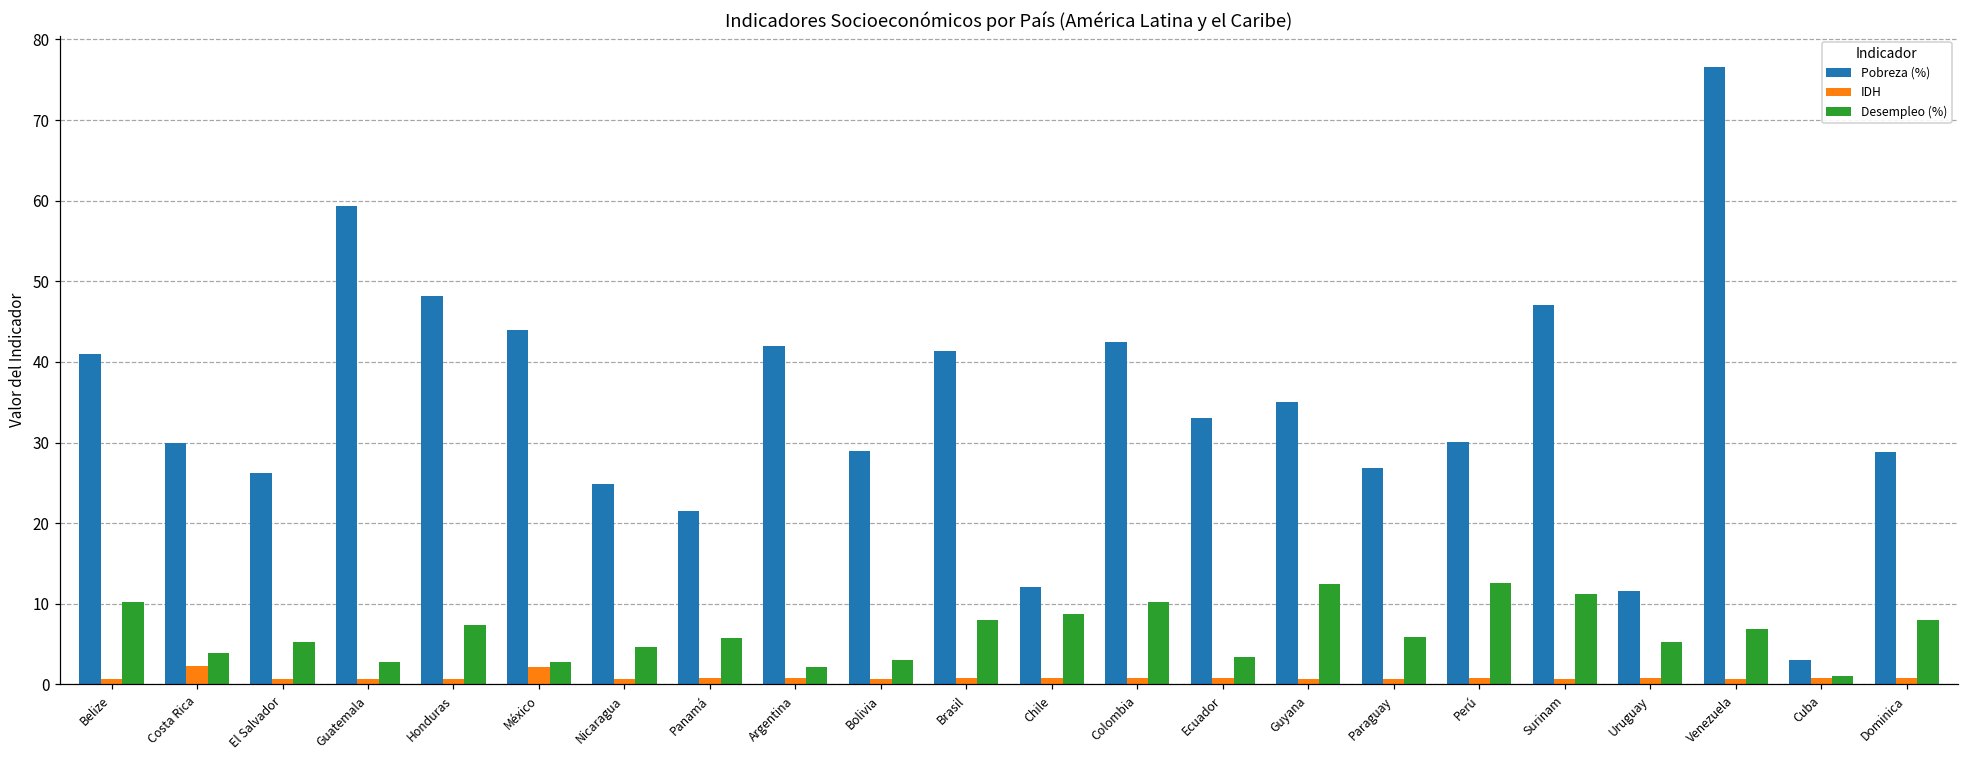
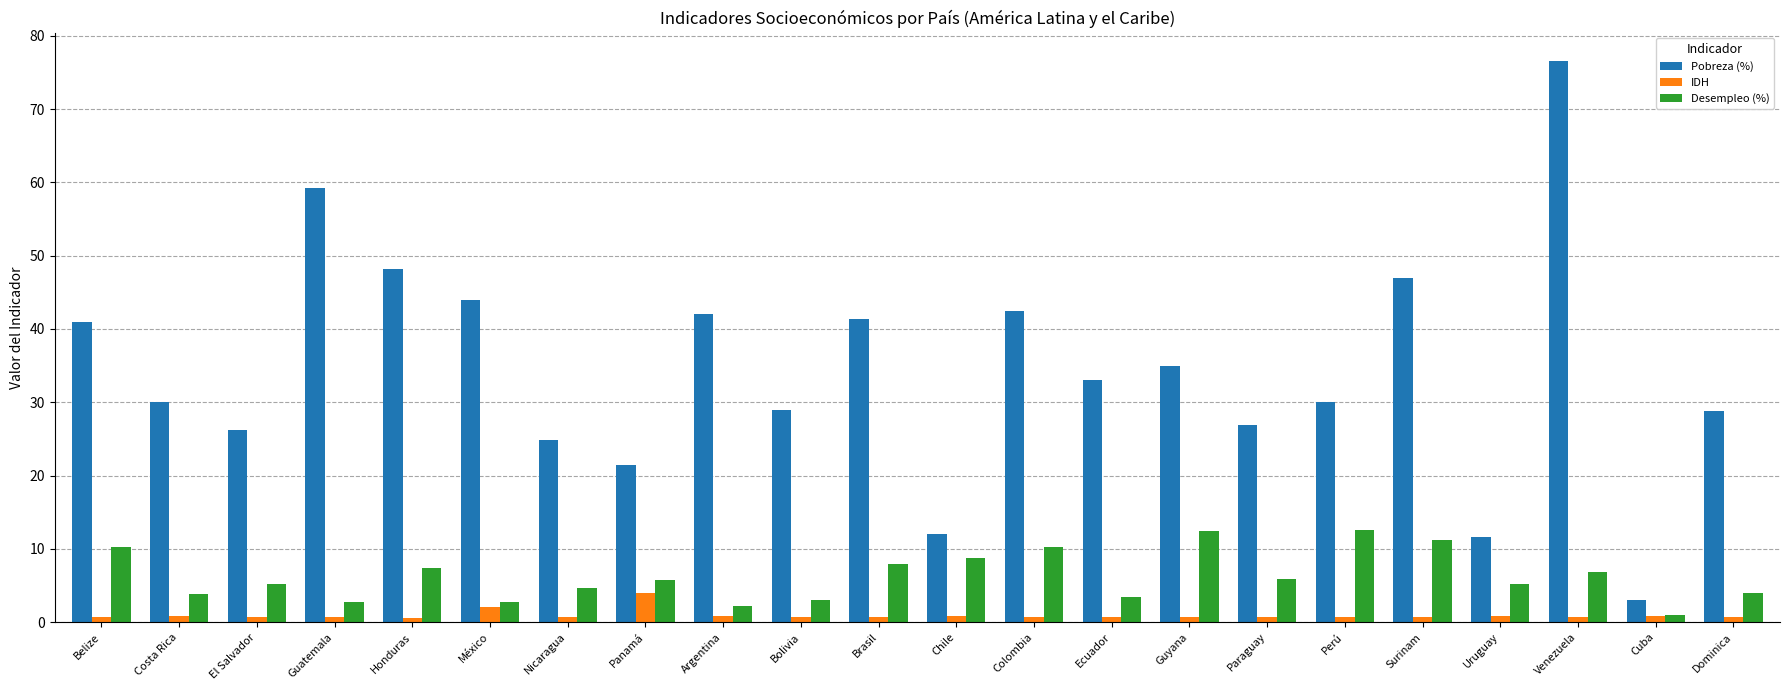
  {
    "Pobreza (%)": {
      "Belize": 41,
      "Costa Rica": 30,
      "El Salvador": 26,
      "Guatemala": 59,
      "Honduras": 48,
      "México": 44,
      "Nicaragua": 25,
      "Panamá": 22,
      "Argentina": 42,
      "Bolivia": 29,
      "Brasil": 41,
      "Chile": 12,
      "Colombia": 43,
      "Ecuador": 33,
      "Guyana": 35,
      "Paraguay": 27,
      "Perú": 30,
      "Surinam": 47,
      "Uruguay": 12,
      "Venezuela": 77,
      "Cuba": 3,
      "Dominica": 29
    },
    "IDH": {
      "Belize": 1,
-     "Costa Rica": 2,
+     "Costa Rica": 1,
      "El Salvador": 1,
      "Guatemala": 1,
      "Honduras": 1,
      "México": 2,
      "Nicaragua": 1,
-     "Panamá": 1,
+     "Panamá": 4,
      "Argentina": 1,
      "Bolivia": 1,
      "Brasil": 1,
      "Chile": 1,
      "Colombia": 1,
      "Ecuador": 1,
      "Guyana": 1,
      "Paraguay": 1,
      "Perú": 1,
      "Surinam": 1,
      "Uruguay": 1,
      "Venezuela": 1,
      "Cuba": 1,
      "Dominica": 1
    },
    "Desempleo (%)": {
      "Belize": 10,
      "Costa Rica": 4,
      "El Salvador": 5,
      "Guatemala": 3,
      "Honduras": 7,
      "México": 3,
      "Nicaragua": 5,
      "Panamá": 6,
      "Argentina": 2,
      "Bolivia": 3,
      "Brasil": 8,
      "Chile": 9,
      "Colombia": 10,
      "Ecuador": 3,
      "Guyana": 12,
      "Paraguay": 6,
      "Perú": 13,
      "Surinam": 11,
      "Uruguay": 5,
      "Venezuela": 7,
      "Cuba": 1,
-     "Dominica": 8
+     "Dominica": 4
    }
  }
